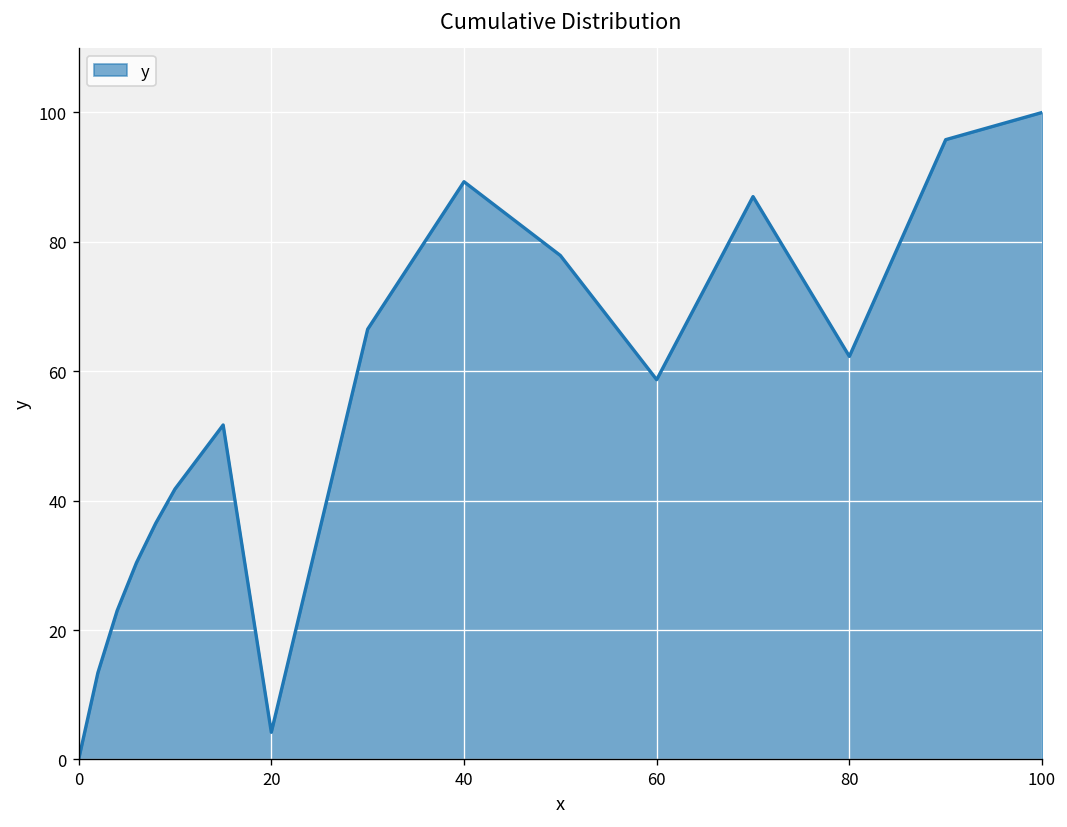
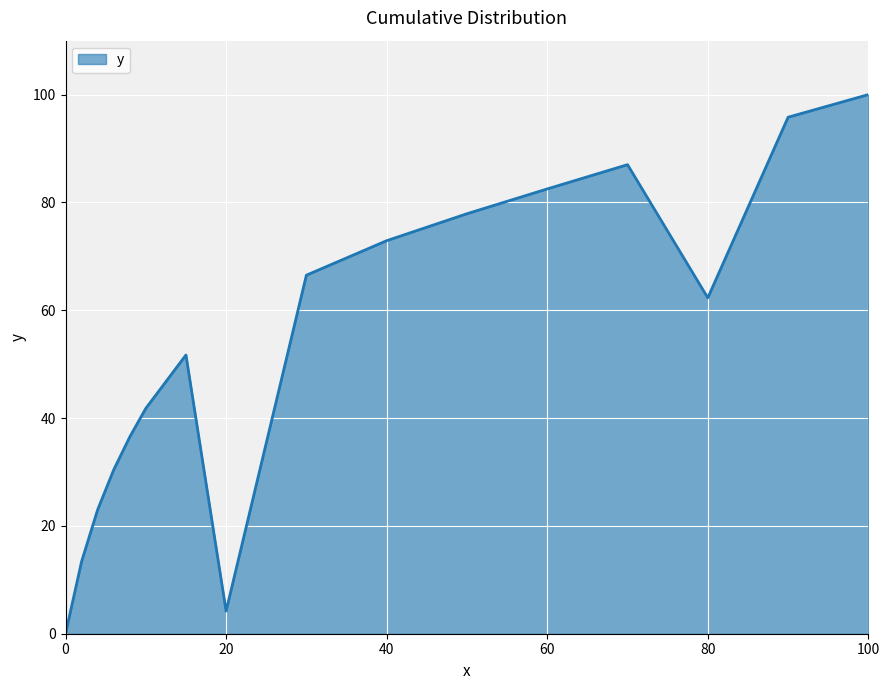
  {
    "0": 0,
    "20": 4,
-   "40": 89,
-   "60": 59,
+   "40": 73,
+   "60": 83,
    "80": 62,
    "100": 100
  }
